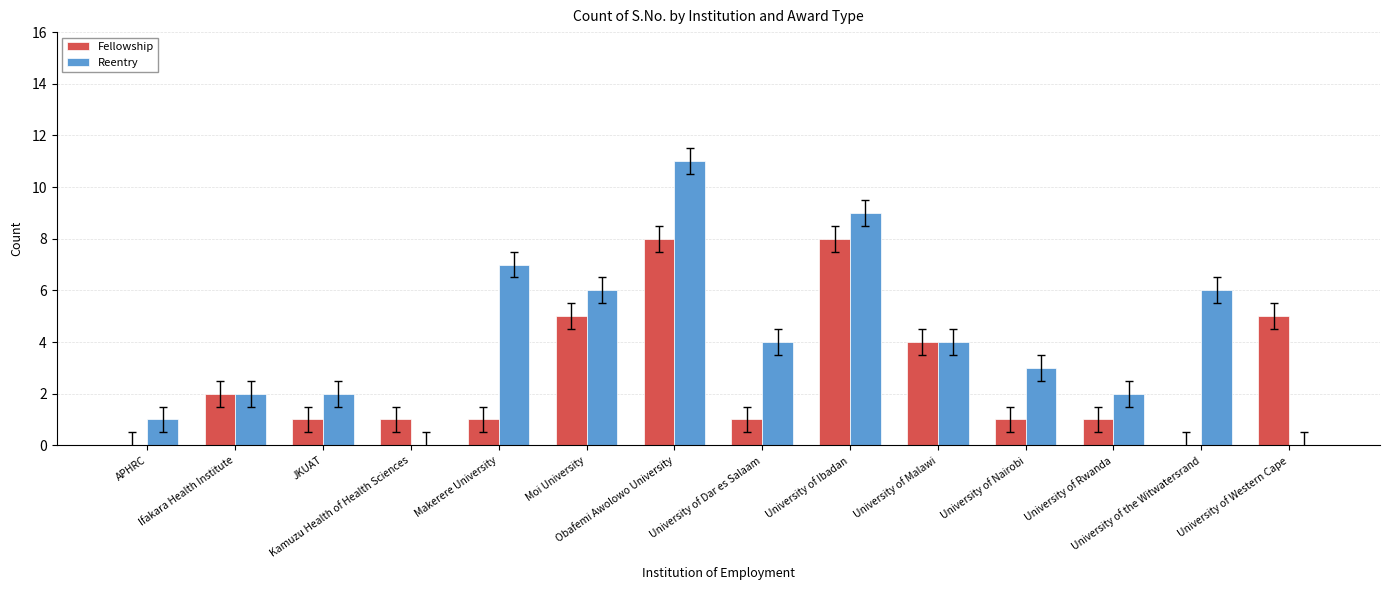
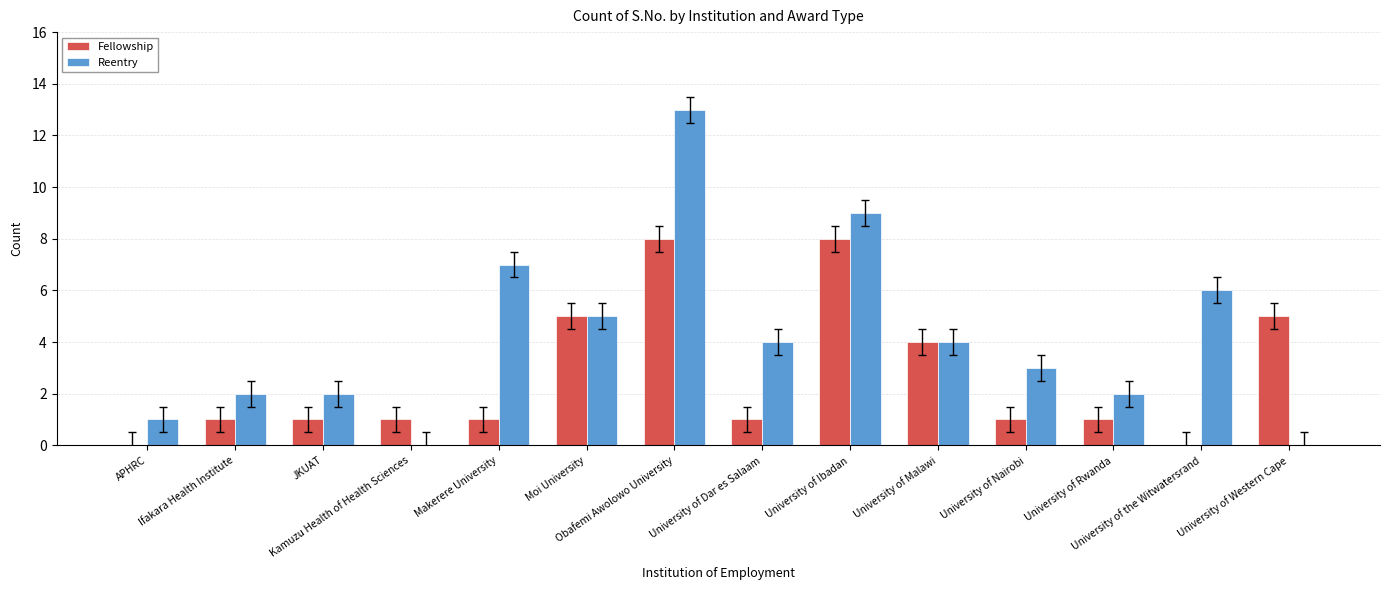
  {
    "Fellowship": {
      "APHRC": 0,
-     "Ifakara Health Institute": 2,
+     "Ifakara Health Institute": 1,
      "JKUAT": 1,
      "Kamuzu Health of Health Sciences": 1,
      "Makerere University": 1,
      "Moi University": 5,
      "Obafemi Awolowo University": 8,
      "University of Dar es Salaam": 1,
      "University of Ibadan": 8,
      "University of Malawi": 4,
      "University of Nairobi": 1,
      "University of Rwanda": 1,
      "University of the Witwatersrand": 0,
      "University of Western Cape": 5
    },
    "Reentry": {
      "APHRC": 1,
      "Ifakara Health Institute": 2,
      "JKUAT": 2,
      "Kamuzu Health of Health Sciences": 0,
      "Makerere University": 7,
-     "Moi University": 6,
-     "Obafemi Awolowo University": 11,
+     "Moi University": 5,
+     "Obafemi Awolowo University": 13,
      "University of Dar es Salaam": 4,
      "University of Ibadan": 9,
      "University of Malawi": 4,
      "University of Nairobi": 3,
      "University of Rwanda": 2,
      "University of the Witwatersrand": 6,
      "University of Western Cape": 0
    }
  }
